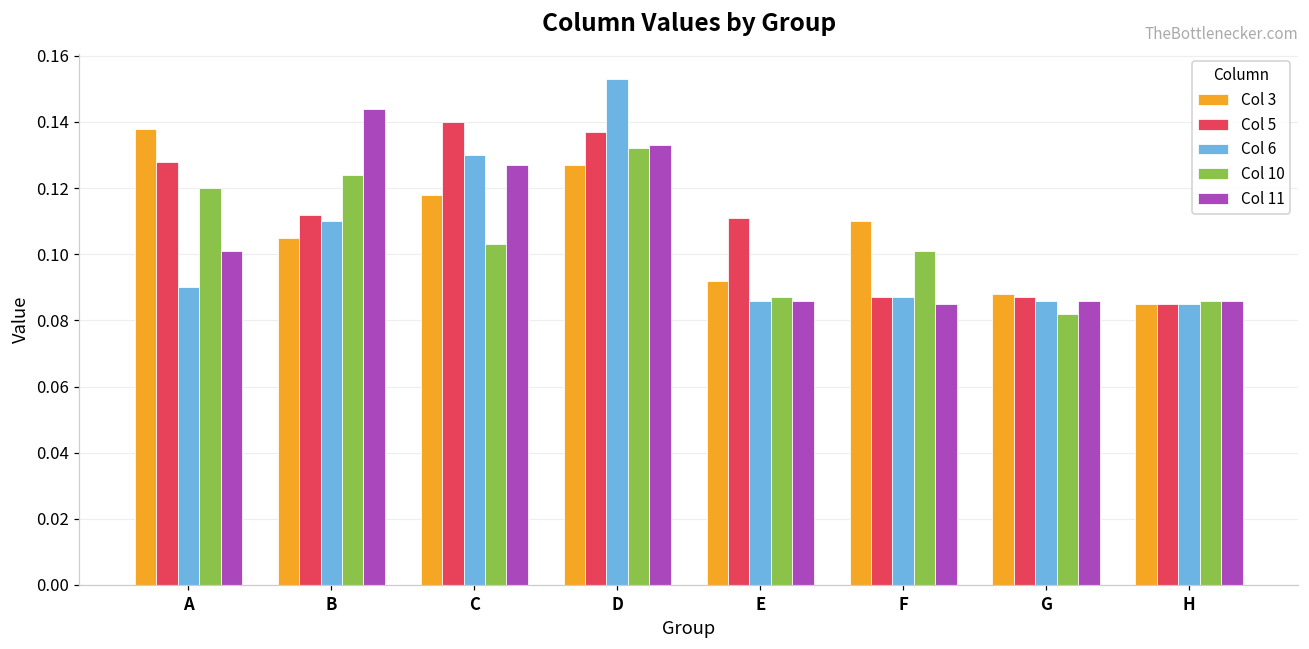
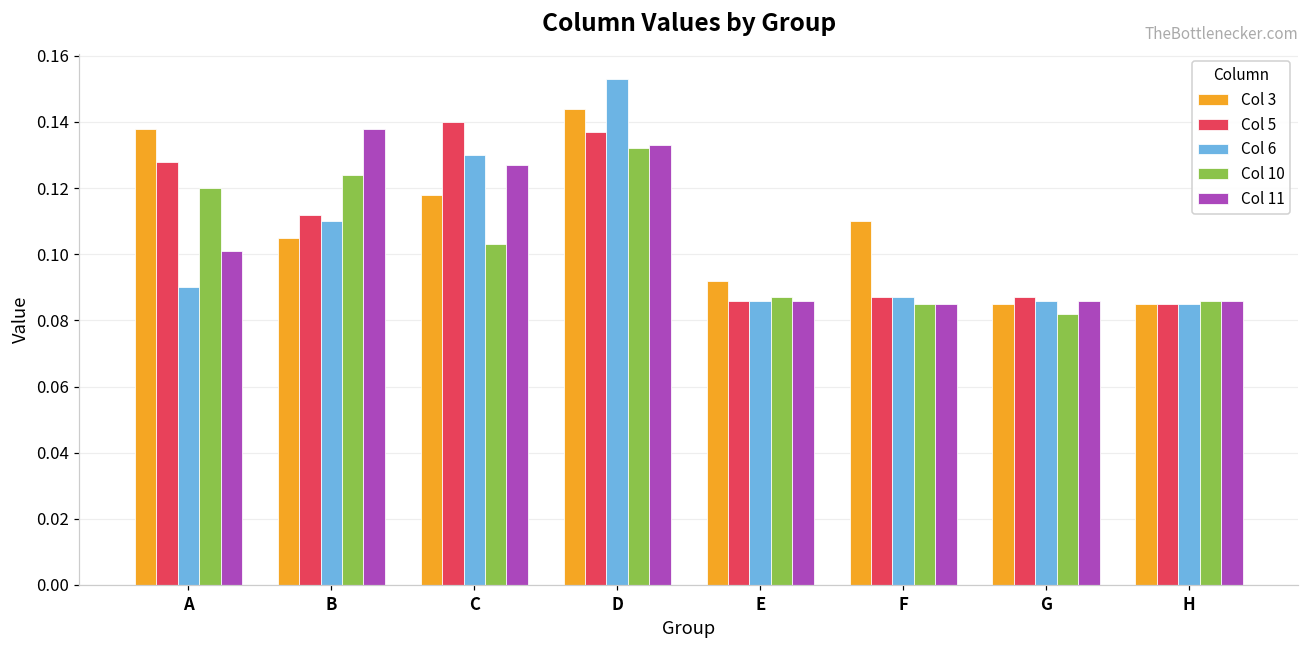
  {
    "Col 3": {
      "A": 0.138,
      "B": 0.105,
      "C": 0.118,
-     "D": 0.127,
+     "D": 0.144,
      "E": 0.092,
      "F": 0.110,
-     "G": 0.088,
+     "G": 0.085,
      "H": 0.085
    },
    "Col 5": {
      "A": 0.128,
      "B": 0.112,
      "C": 0.140,
      "D": 0.137,
-     "E": 0.111,
+     "E": 0.086,
      "F": 0.087,
      "G": 0.087,
      "H": 0.085
    },
    "Col 6": {
      "A": 0.090,
      "B": 0.110,
      "C": 0.130,
      "D": 0.153,
      "E": 0.086,
      "F": 0.087,
      "G": 0.086,
      "H": 0.085
    },
    "Col 10": {
      "A": 0.120,
      "B": 0.124,
      "C": 0.103,
      "D": 0.132,
      "E": 0.087,
-     "F": 0.101,
+     "F": 0.085,
      "G": 0.082,
      "H": 0.086
    },
    "Col 11": {
      "A": 0.101,
-     "B": 0.144,
+     "B": 0.138,
      "C": 0.127,
      "D": 0.133,
      "E": 0.086,
      "F": 0.085,
      "G": 0.086,
      "H": 0.086
    }
  }
